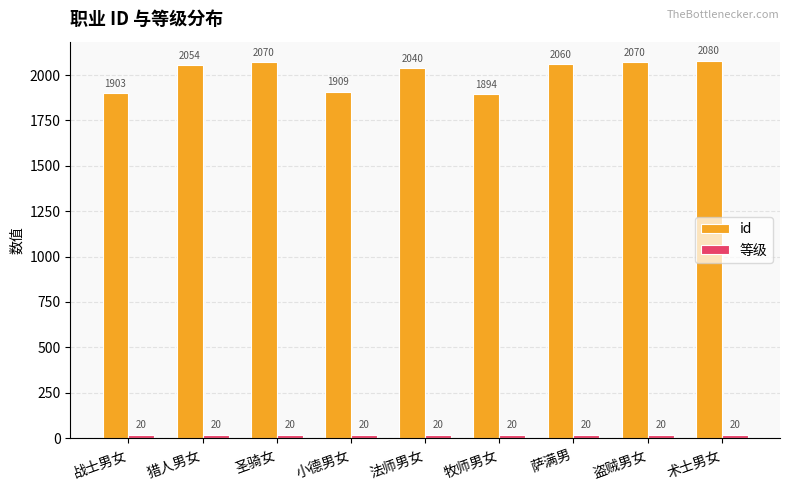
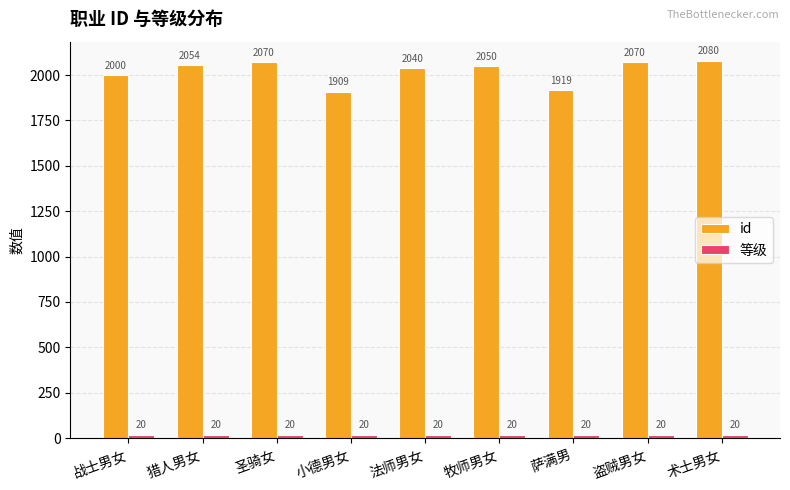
  {
    "id": {
-     "战士男女": 1903,
+     "战士男女": 2000,
      "猎人男女": 2054,
      "圣骑女": 2070,
      "小德男女": 1909,
      "法师男女": 2040,
-     "牧师男女": 1894,
-     "萨满男": 2060,
+     "牧师男女": 2050,
+     "萨满男": 1919,
      "盗贼男女": 2070,
      "术士男女": 2080
    },
    "等级": {
      "战士男女": 20,
      "猎人男女": 20,
      "圣骑女": 20,
      "小德男女": 20,
      "法师男女": 20,
      "牧师男女": 20,
      "萨满男": 20,
      "盗贼男女": 20,
      "术士男女": 20
    }
  }
